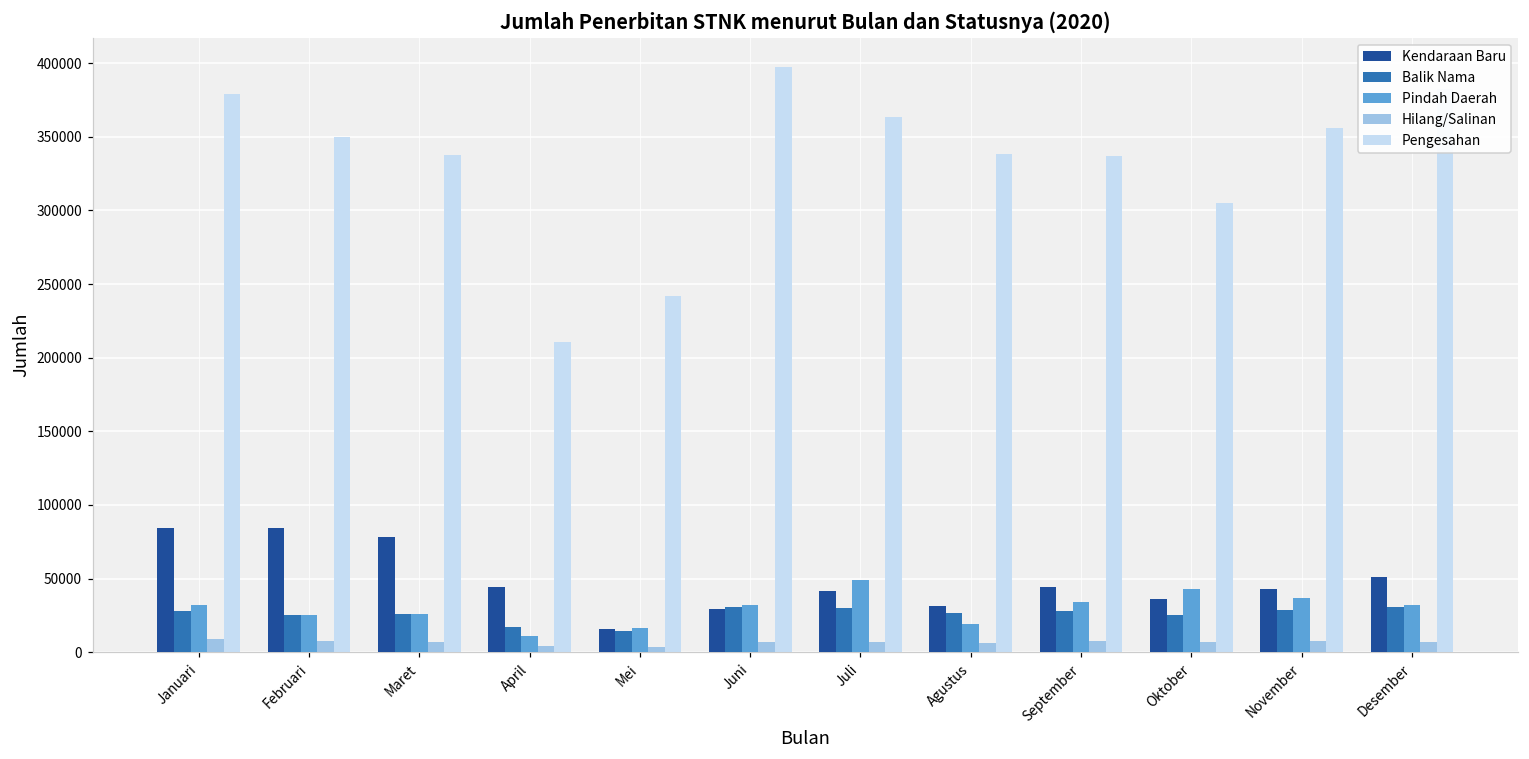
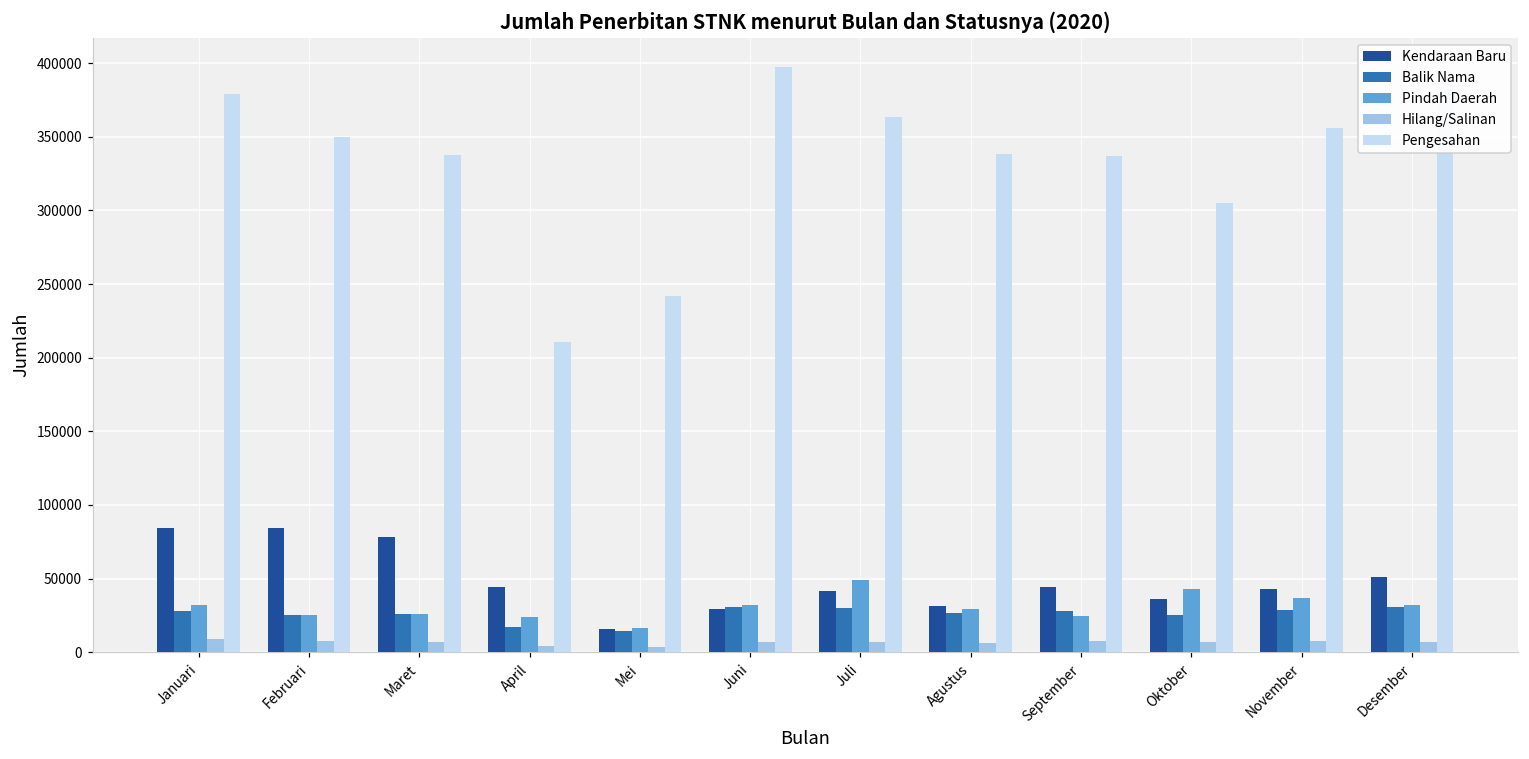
  {
    "Pindah Daerah": {
      "Januari": 32000,
      "Februari": 25000,
      "Maret": 26000,
-     "April": 11000,
+     "April": 24000,
      "Mei": 16000,
      "Juni": 32000,
      "Juli": 49000,
-     "Agustus": 19000,
-     "September": 34000,
+     "Agustus": 30000,
+     "September": 25000,
      "Oktober": 43000,
      "November": 37000,
      "Desember": 32000
    }
  }
